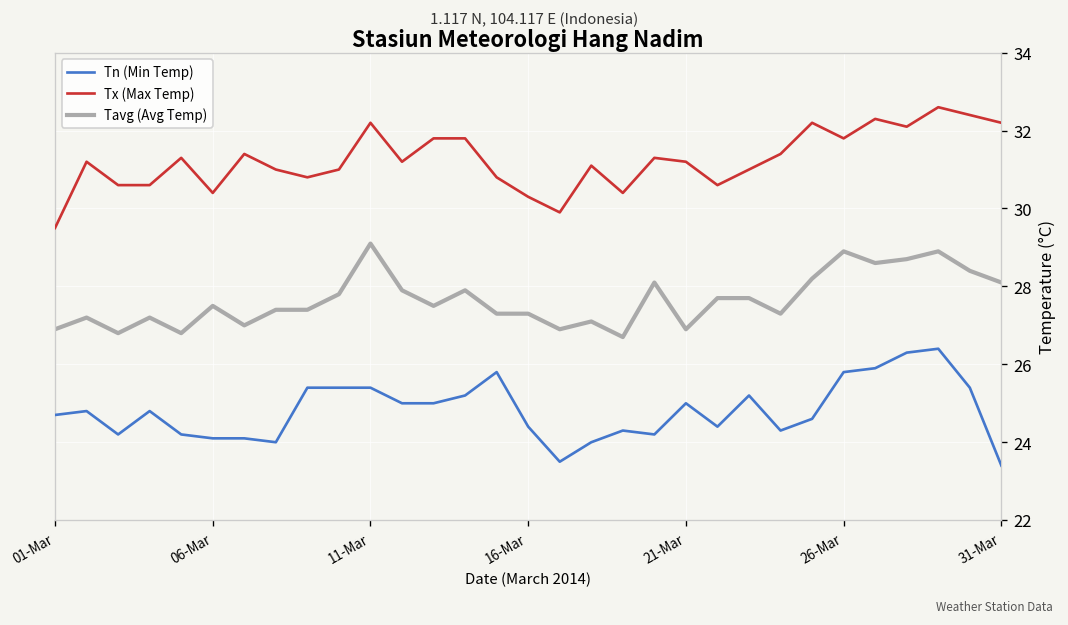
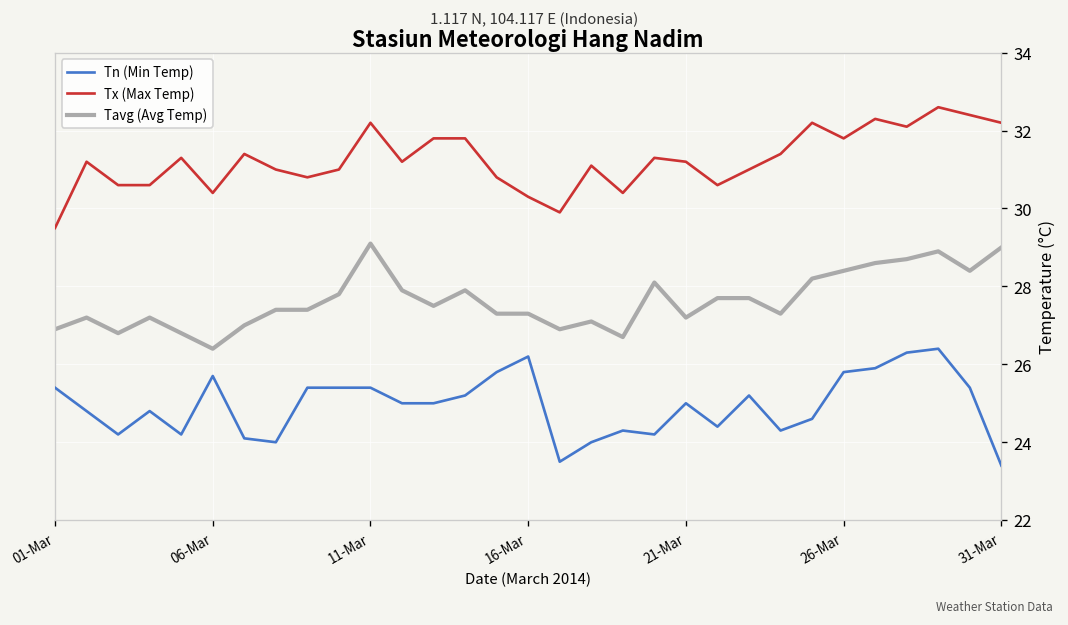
  {
    "Tn (Min Temp)": {
-     "01-Mar": 24.7,
-     "06-Mar": 24.1,
+     "01-Mar": 25.4,
+     "06-Mar": 25.7,
      "11-Mar": 25.4,
-     "16-Mar": 24.4,
+     "16-Mar": 26.2,
      "21-Mar": 25.0,
      "26-Mar": 25.8,
      "31-Mar": 23.4
    },
    "Tx (Max Temp)": {
      "01-Mar": 29.5,
      "06-Mar": 30.4,
      "11-Mar": 32.2,
      "16-Mar": 30.3,
      "21-Mar": 31.2,
      "26-Mar": 31.8,
      "31-Mar": 32.2
    },
    "Tavg (Avg Temp)": {
      "01-Mar": 26.9,
-     "06-Mar": 27.5,
+     "06-Mar": 26.4,
      "11-Mar": 29.1,
      "16-Mar": 27.3,
-     "21-Mar": 26.9,
-     "26-Mar": 28.9,
-     "31-Mar": 28.1
+     "21-Mar": 27.2,
+     "26-Mar": 28.4,
+     "31-Mar": 29.0
    }
  }
